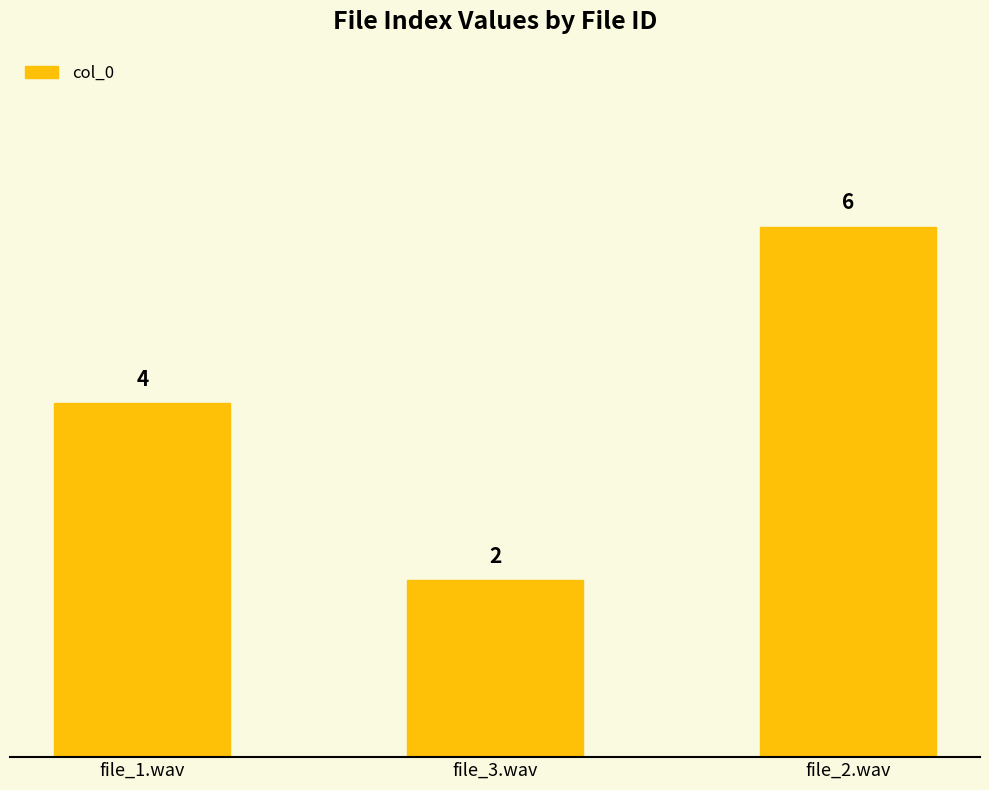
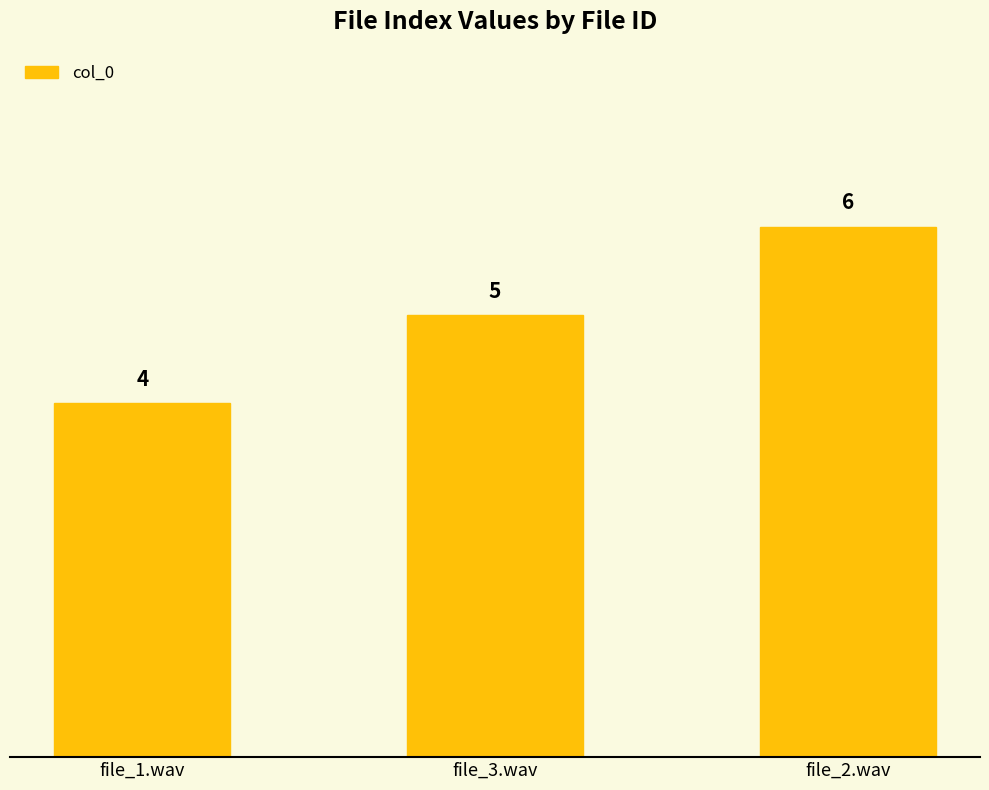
  {
    "file_1.wav": 4,
-   "file_3.wav": 2,
+   "file_3.wav": 5,
    "file_2.wav": 6
  }
